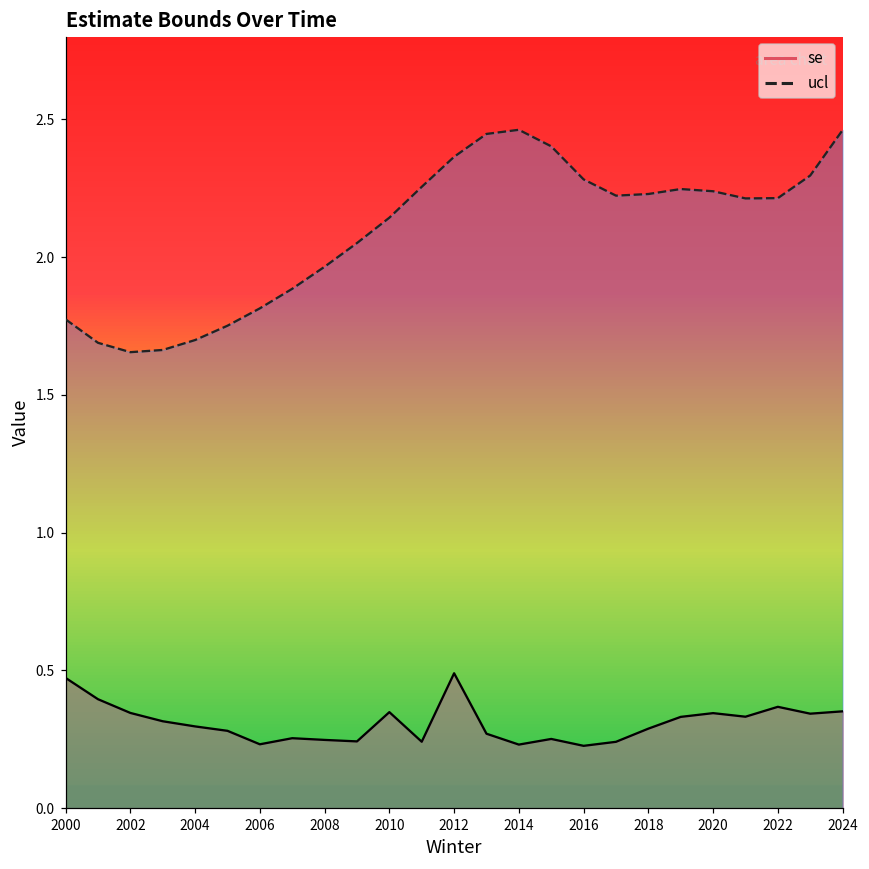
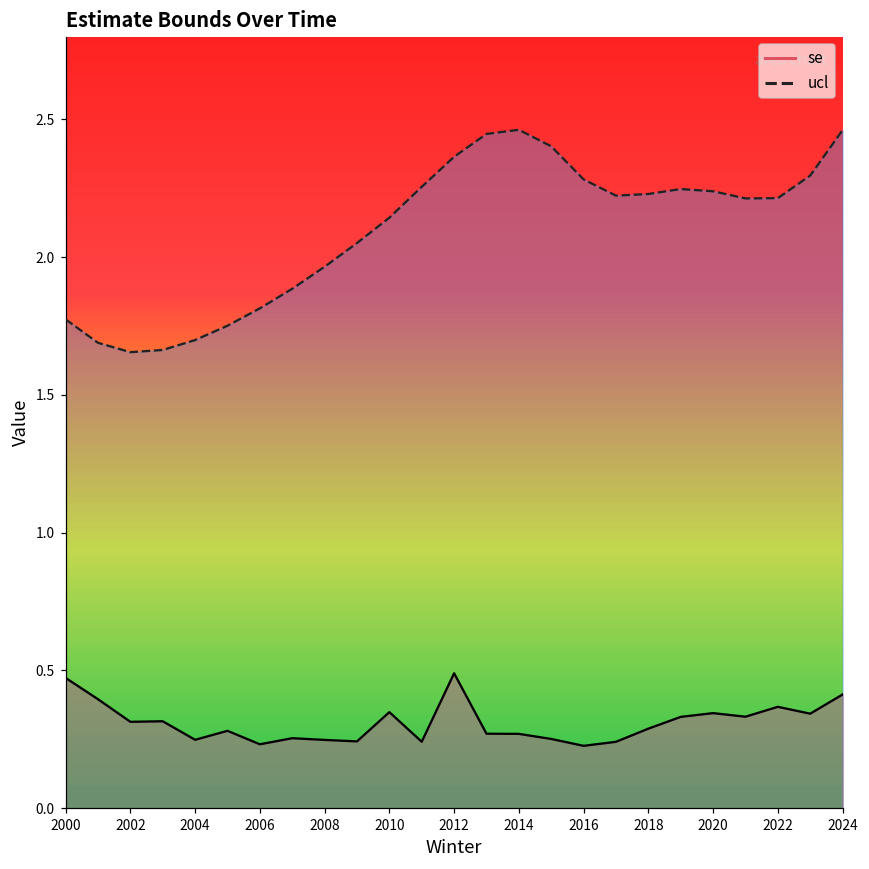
  {
    "se": {
      "2000": 0.47,
-     "2002": 0.35,
-     "2004": 0.30,
+     "2002": 0.31,
+     "2004": 0.25,
      "2006": 0.23,
      "2008": 0.25,
      "2010": 0.35,
      "2012": 0.49,
-     "2014": 0.23,
+     "2014": 0.27,
      "2016": 0.23,
      "2018": 0.29,
      "2020": 0.35,
      "2022": 0.37,
-     "2024": 0.35
+     "2024": 0.41
    }
  }
